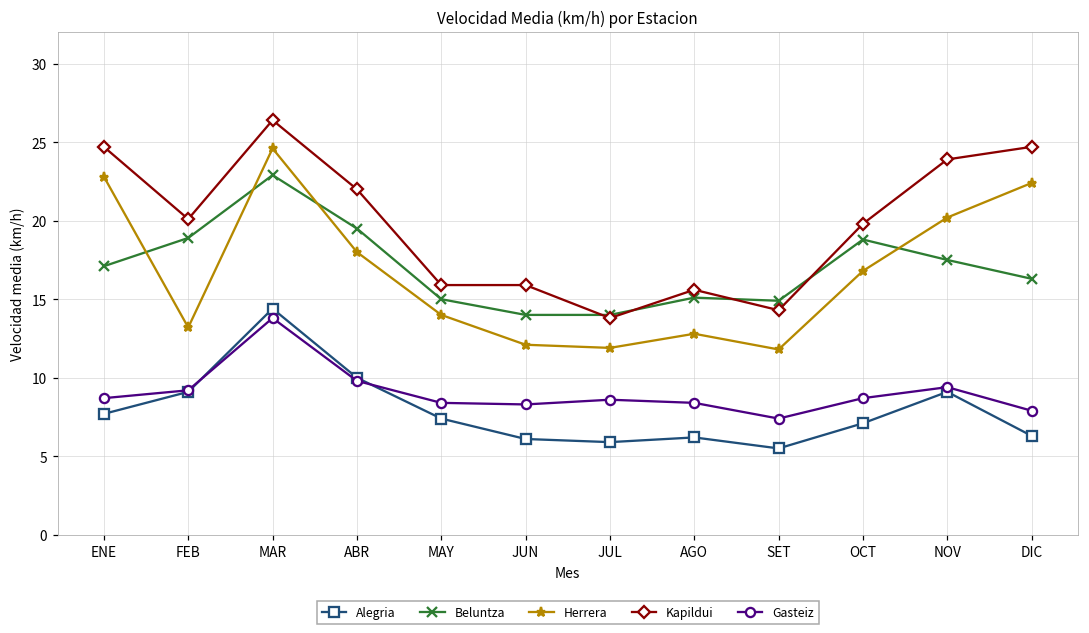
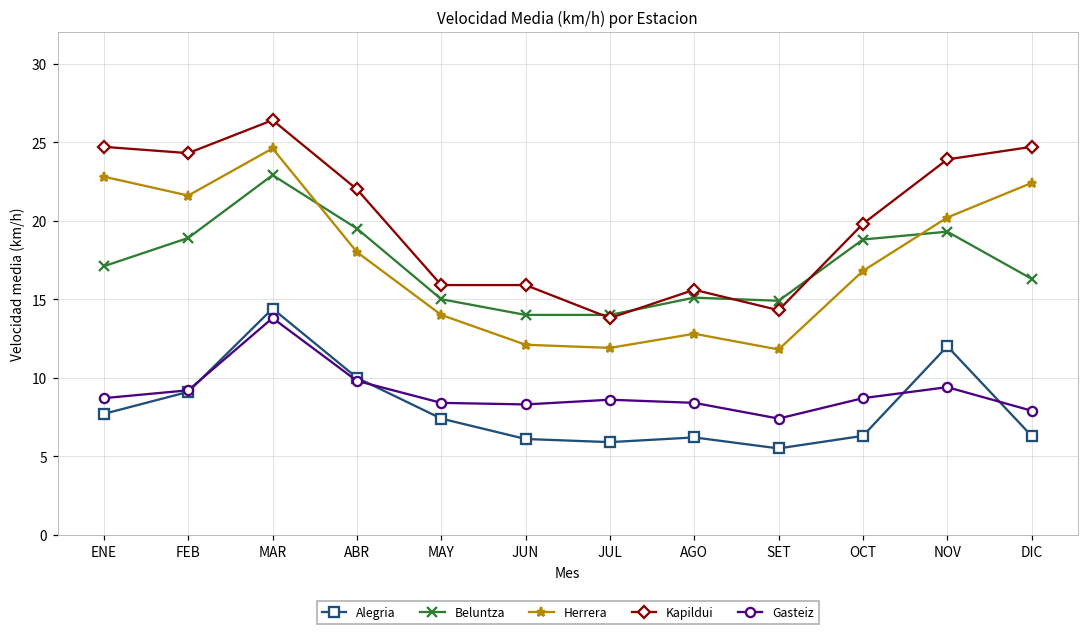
  {
    "Alegria": {
      "ENE": 7.7,
      "MAR": 14.4,
      "ABR": 10.0,
      "MAY": 7.4,
      "JUN": 6.1,
      "JUL": 5.9,
      "AGO": 6.2,
      "SET": 5.5,
-     "OCT": 7.1,
-     "NOV": 9.1,
+     "OCT": 6.3,
+     "NOV": 12.0,
      "DIC": 6.3
    },
    "Beluntza": {
      "ENE": 17.1,
      "FEB": 18.9,
      "MAR": 22.9,
      "ABR": 19.5,
      "MAY": 15.0,
      "JUN": 14.0,
      "JUL": 14.0,
      "AGO": 15.1,
      "SET": 14.9,
      "OCT": 18.8,
-     "NOV": 17.5,
+     "NOV": 19.3,
      "DIC": 16.3
    },
    "Herrera": {
      "ENE": 22.8,
-     "FEB": 13.2,
+     "FEB": 21.6,
      "MAR": 24.6,
      "ABR": 18.0,
      "MAY": 14.0,
      "JUN": 12.1,
      "JUL": 11.9,
      "AGO": 12.8,
      "SET": 11.8,
      "OCT": 16.8,
      "NOV": 20.2,
      "DIC": 22.4
    },
    "Kapildui": {
      "ENE": 24.7,
-     "FEB": 20.1,
+     "FEB": 24.3,
      "MAR": 26.4,
      "ABR": 22.0,
      "MAY": 15.9,
      "JUN": 15.9,
      "JUL": 13.8,
      "AGO": 15.6,
      "SET": 14.3,
      "OCT": 19.8,
      "NOV": 23.9,
      "DIC": 24.7
    },
    "Gasteiz": {
      "ENE": 8.7,
      "MAR": 13.8,
      "ABR": 9.8,
      "MAY": 8.4,
      "JUN": 8.3,
      "JUL": 8.6,
      "AGO": 8.4,
      "SET": 7.4,
      "OCT": 8.7,
      "NOV": 9.4,
      "DIC": 7.9
    }
  }
